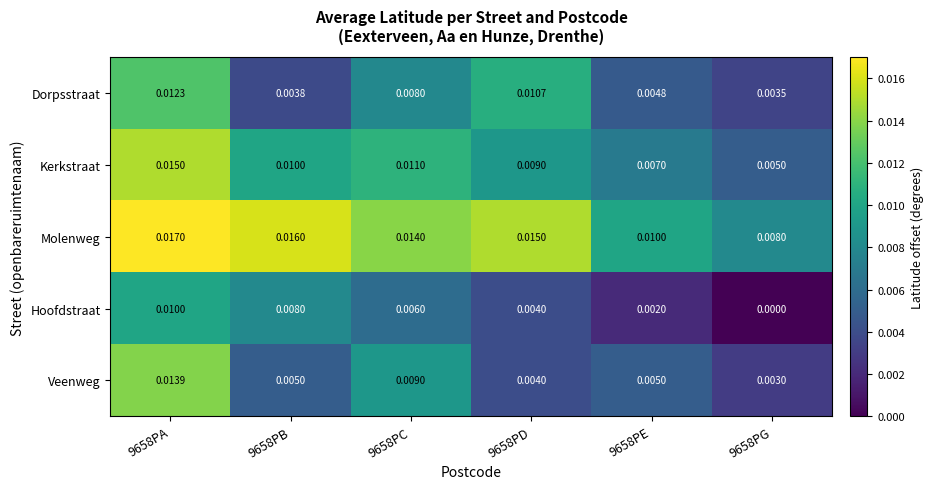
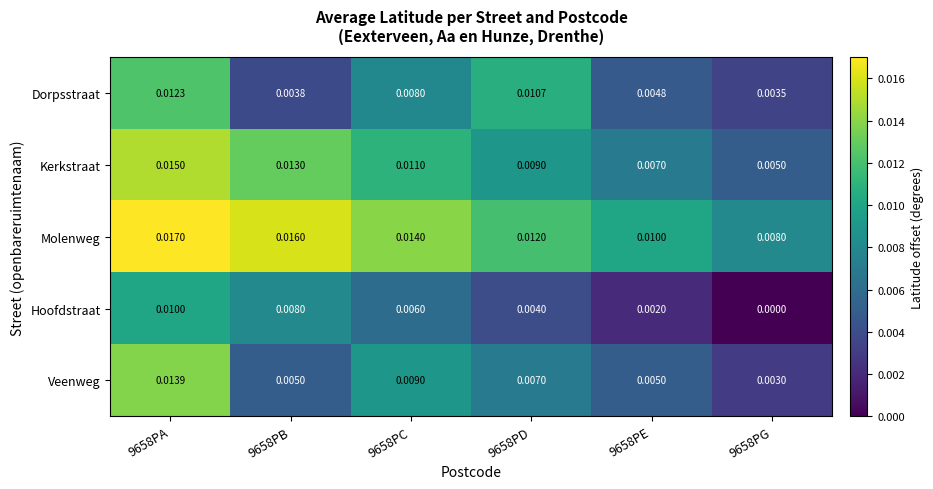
  {
    "Dorpsstraat": {
      "9658PA": 0.0123,
      "9658PB": 0.0038,
      "9658PC": 0.0080,
      "9658PD": 0.0107,
      "9658PE": 0.0048,
      "9658PG": 0.0035
    },
    "Kerkstraat": {
      "9658PA": 0.0150,
-     "9658PB": 0.0100,
+     "9658PB": 0.0130,
      "9658PC": 0.0110,
      "9658PD": 0.0090,
      "9658PE": 0.0070,
      "9658PG": 0.0050
    },
    "Molenweg": {
      "9658PA": 0.0170,
      "9658PB": 0.0160,
      "9658PC": 0.0140,
-     "9658PD": 0.0150,
+     "9658PD": 0.0120,
      "9658PE": 0.0100,
      "9658PG": 0.0080
    },
    "Hoofdstraat": {
      "9658PA": 0.0100,
      "9658PB": 0.0080,
      "9658PC": 0.0060,
      "9658PD": 0.0040,
      "9658PE": 0.0020,
      "9658PG": 0.0000
    },
    "Veenweg": {
      "9658PA": 0.0139,
      "9658PB": 0.0050,
      "9658PC": 0.0090,
-     "9658PD": 0.0040,
+     "9658PD": 0.0070,
      "9658PE": 0.0050,
      "9658PG": 0.0030
    }
  }
